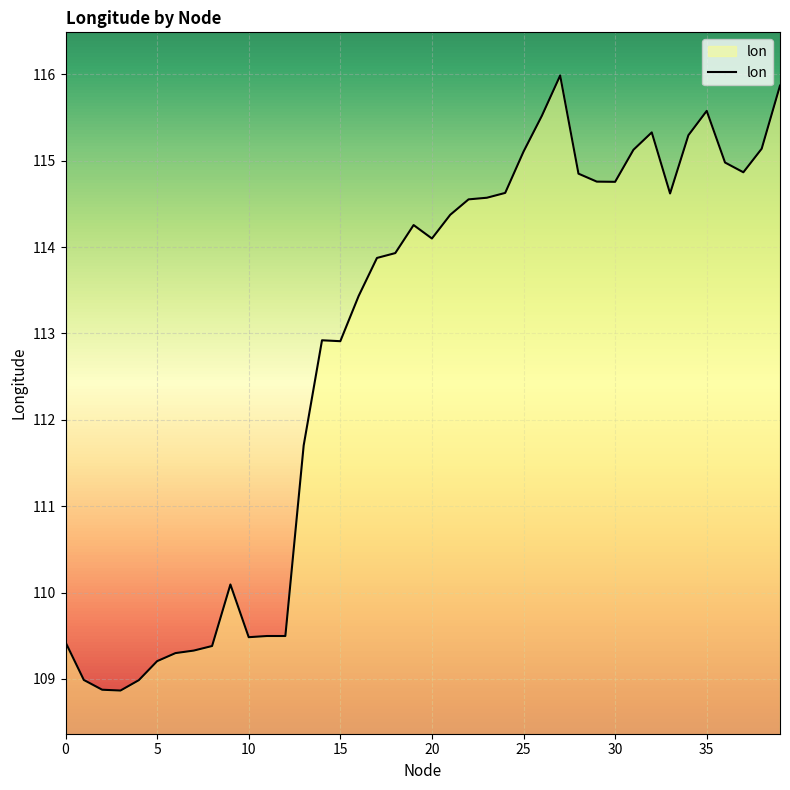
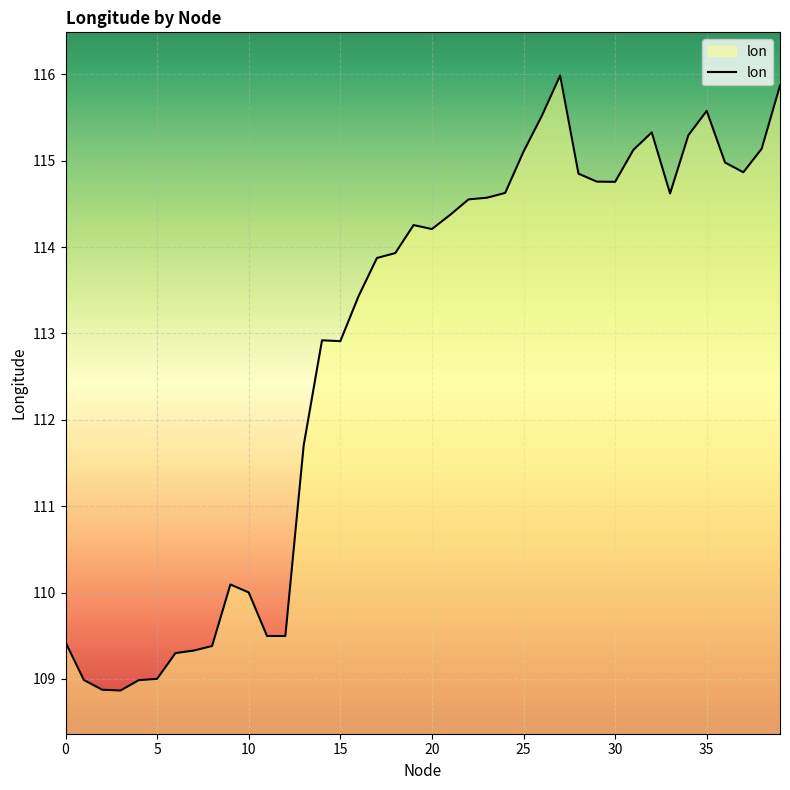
  {
    "0": 109.4,
-   "5": 109.2,
-   "10": 109.5,
+   "5": 109.0,
+   "10": 110.0,
    "15": 112.9,
-   "20": 114.1,
+   "20": 114.2,
    "25": 115.1,
    "30": 114.8,
    "35": 115.6
  }
